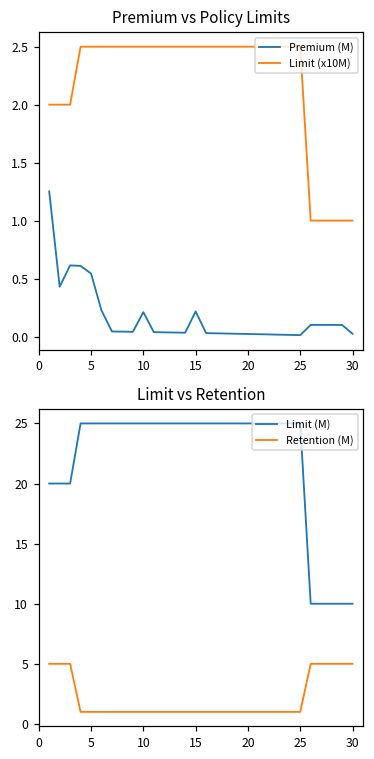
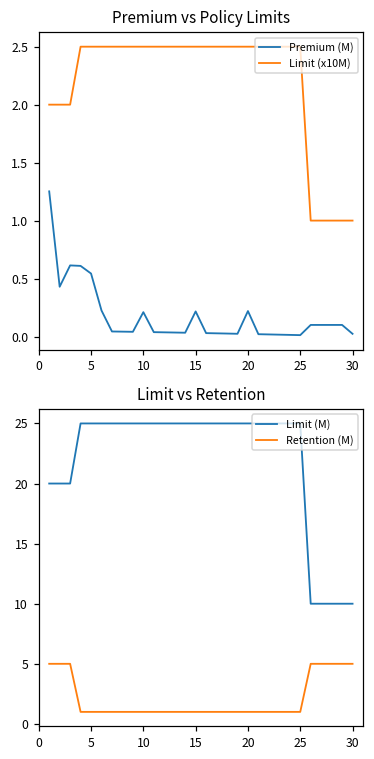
  {
    "Premium vs Policy Limits": {
      "Premium (M)": {
        "5": 0.54,
        "10": 0.21,
        "15": 0.22,
-       "20": 0.02,
+       "20": 0.22,
        "25": 0.01,
        "30": 0.02
      },
      "Limit (x10M)": {
        "5": 2.50,
        "10": 2.50,
        "15": 2.50,
        "20": 2.50,
        "30": 1.00
      }
    },
    "Limit vs Retention": {
      "Limit (M)": {
        "5": 25.0,
        "10": 25.0,
        "15": 25.0,
        "20": 25.0,
        "30": 10.0
      },
      "Retention (M)": {
        "5": 1.0,
        "10": 1.0,
        "15": 1.0,
        "20": 1.0,
        "25": 1.0,
        "30": 5.0
      }
    }
  }
